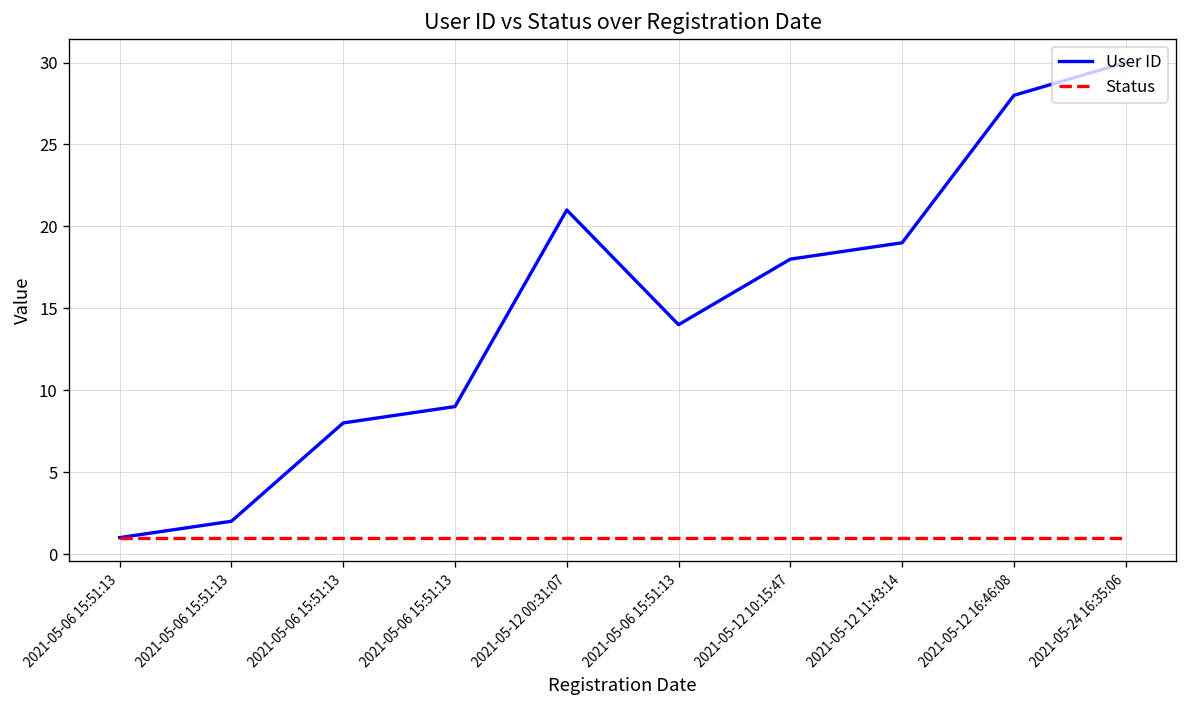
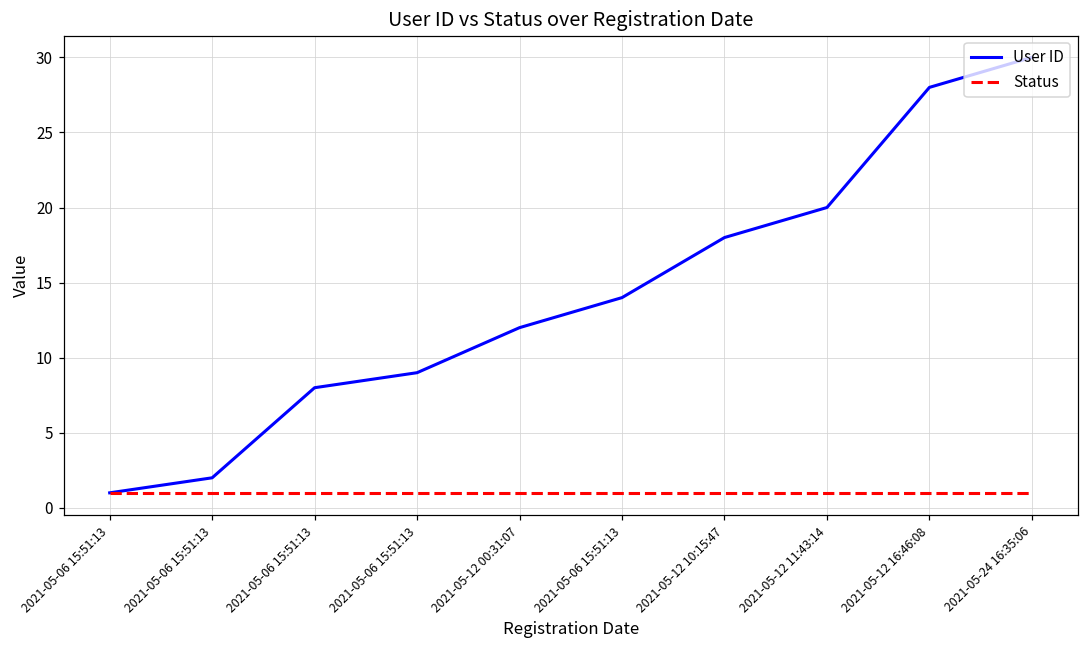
  {
    "User ID": {
-     "2021-05-12 00:31:07": 21,
+     "2021-05-12 00:31:07": 12,
      "2021-05-12 10:15:47": 18,
-     "2021-05-12 11:43:14": 19,
+     "2021-05-12 11:43:14": 20,
      "2021-05-12 16:46:08": 28
    },
    "Status": {
      "2021-05-12 00:31:07": 1,
      "2021-05-12 10:15:47": 1,
      "2021-05-12 11:43:14": 1,
      "2021-05-12 16:46:08": 1,
      "2021-05-24 16:35:06": 1
    }
  }
